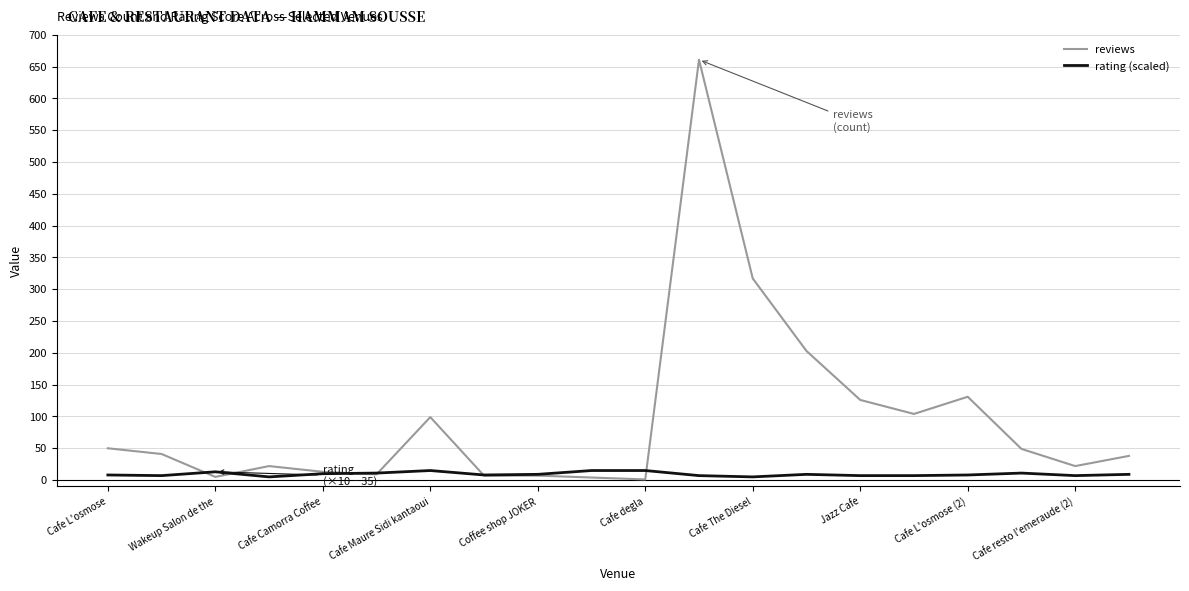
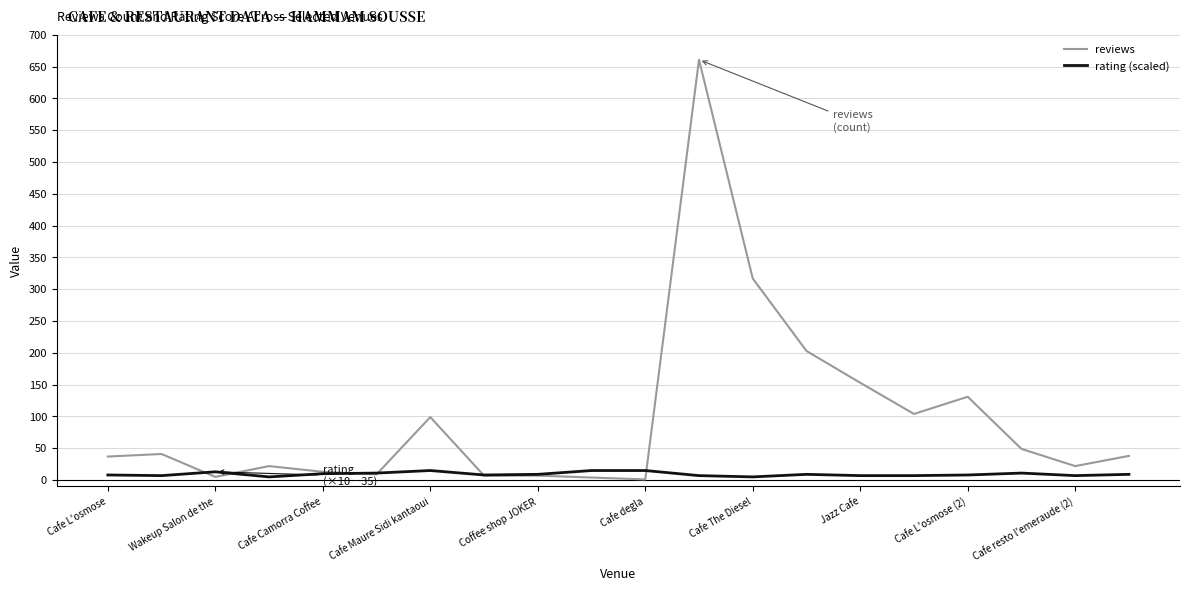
  {
    "reviews": {
-     "Cafe L'osmose": 50,
+     "Cafe L'osmose": 40,
      "Wakeup Salon de the": 10,
      "Cafe Maure Sidi kantaoui": 100,
      "Cafe degla": 0,
      "Cafe The Diesel": 320,
-     "Jazz Cafe": 130,
+     "Jazz Cafe": 150,
      "Cafe L'osmose (2)": 130,
      "Cafe resto l'emeraude (2)": 20
    },
    "rating (scaled)": {
      "Cafe L'osmose": 10,
      "Wakeup Salon de the": 10,
      "Cafe Maure Sidi kantaoui": 20,
      "Cafe degla": 20,
      "Cafe The Diesel": 10,
      "Jazz Cafe": 10,
      "Cafe L'osmose (2)": 10,
      "Cafe resto l'emeraude (2)": 10
    }
  }
